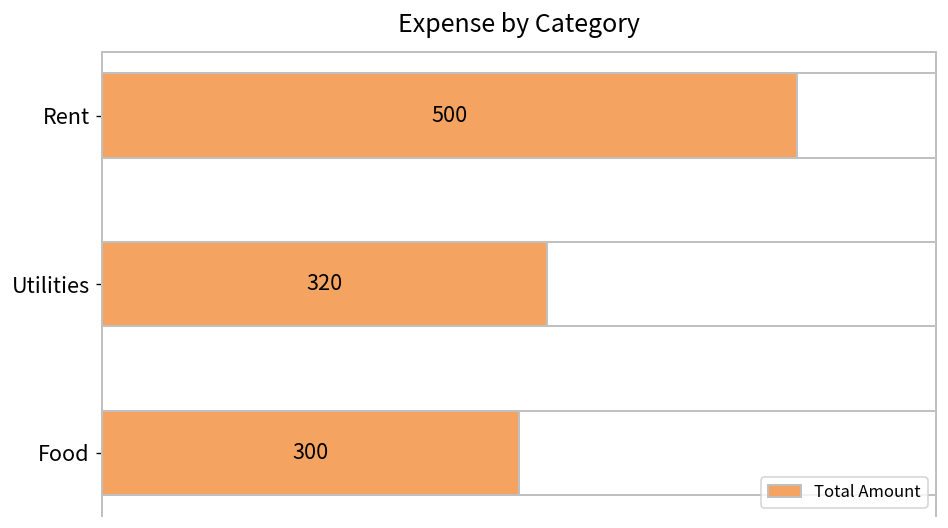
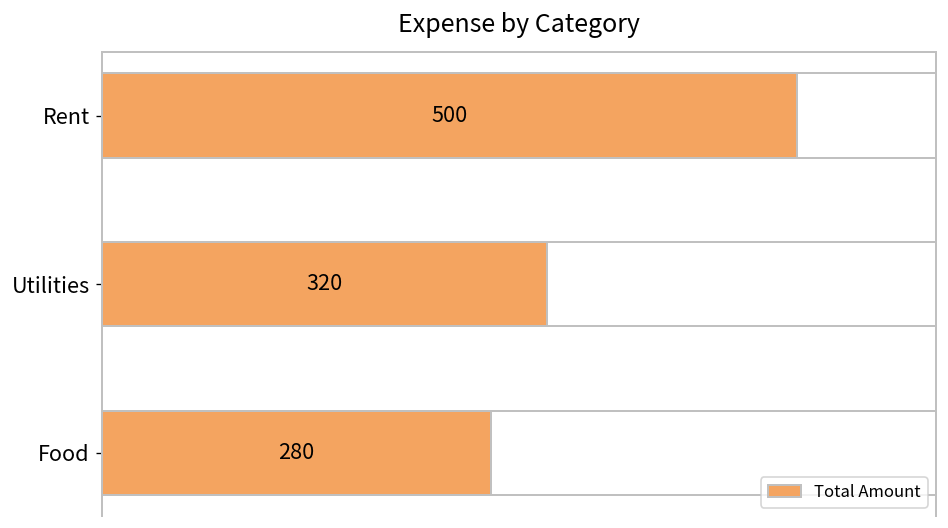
  {
    "Rent": 500,
    "Utilities": 320,
-   "Food": 300
+   "Food": 280
  }
